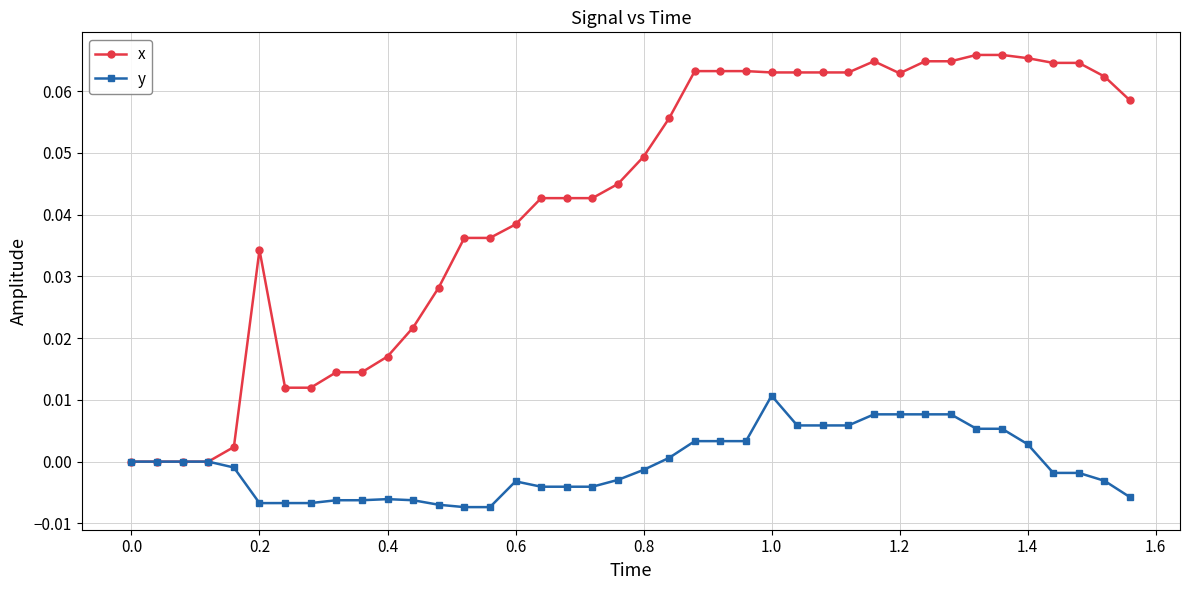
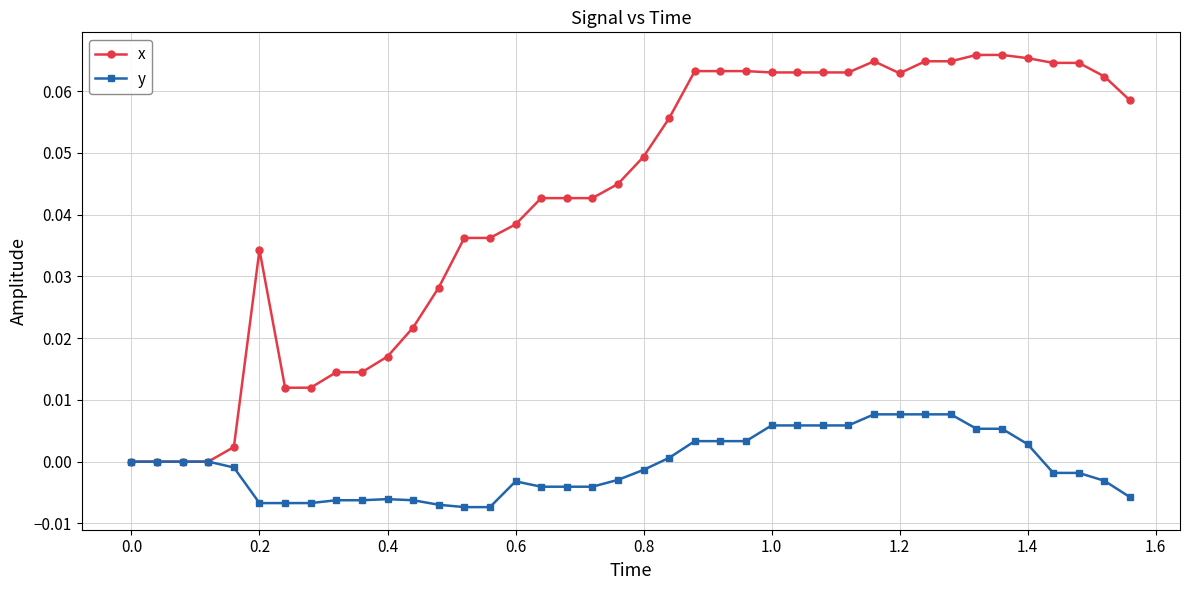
  {
    "x": {
      "0.2": 0.034,
      "0.4": 0.017,
      "0.6": 0.038,
      "0.8": 0.049,
      "1.0": 0.063,
      "1.2": 0.063,
      "1.4": 0.065
    },
    "y": {
      "0.2": -0.007,
      "0.4": -0.006,
      "0.6": -0.003,
      "0.8": -0.001,
-     "1.0": 0.011,
+     "1.0": 0.006,
      "1.2": 0.008,
      "1.4": 0.003
    }
  }
